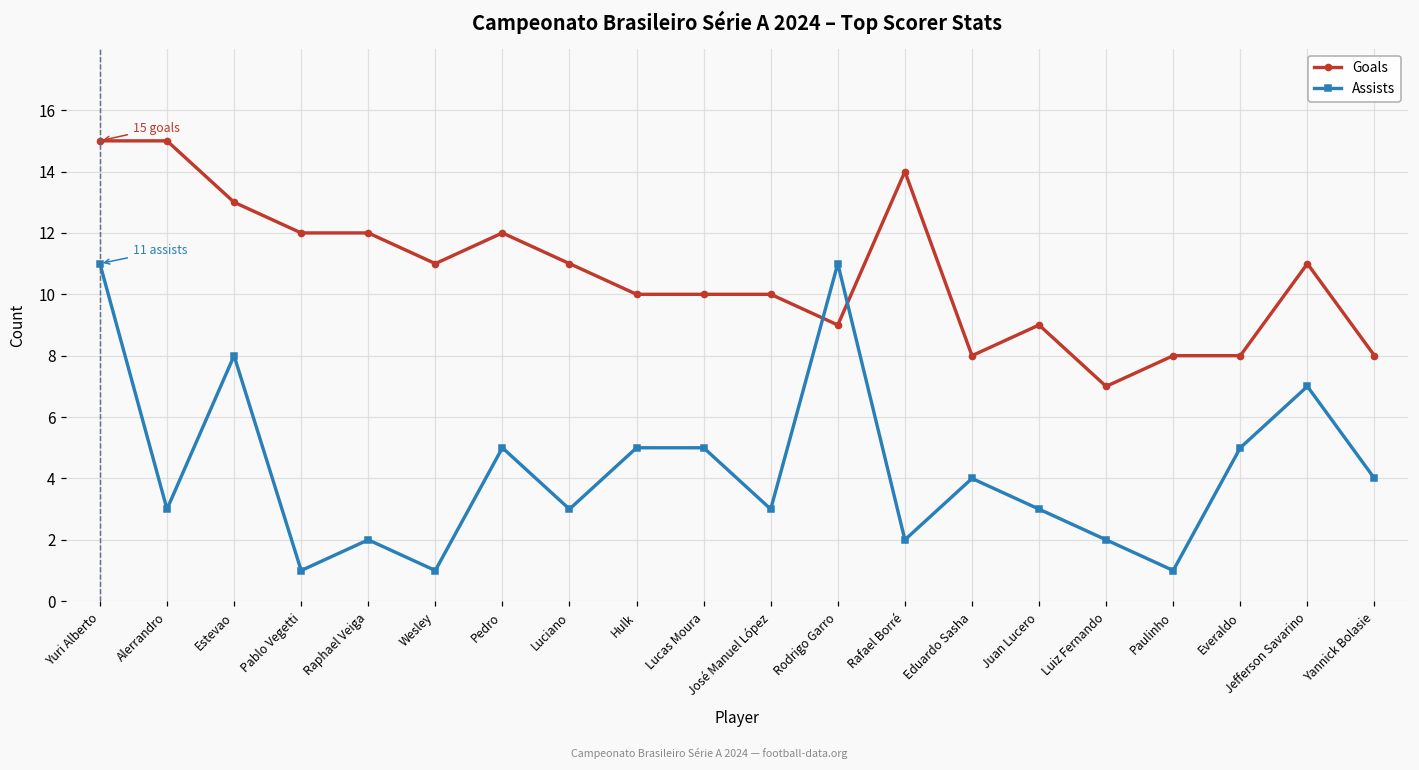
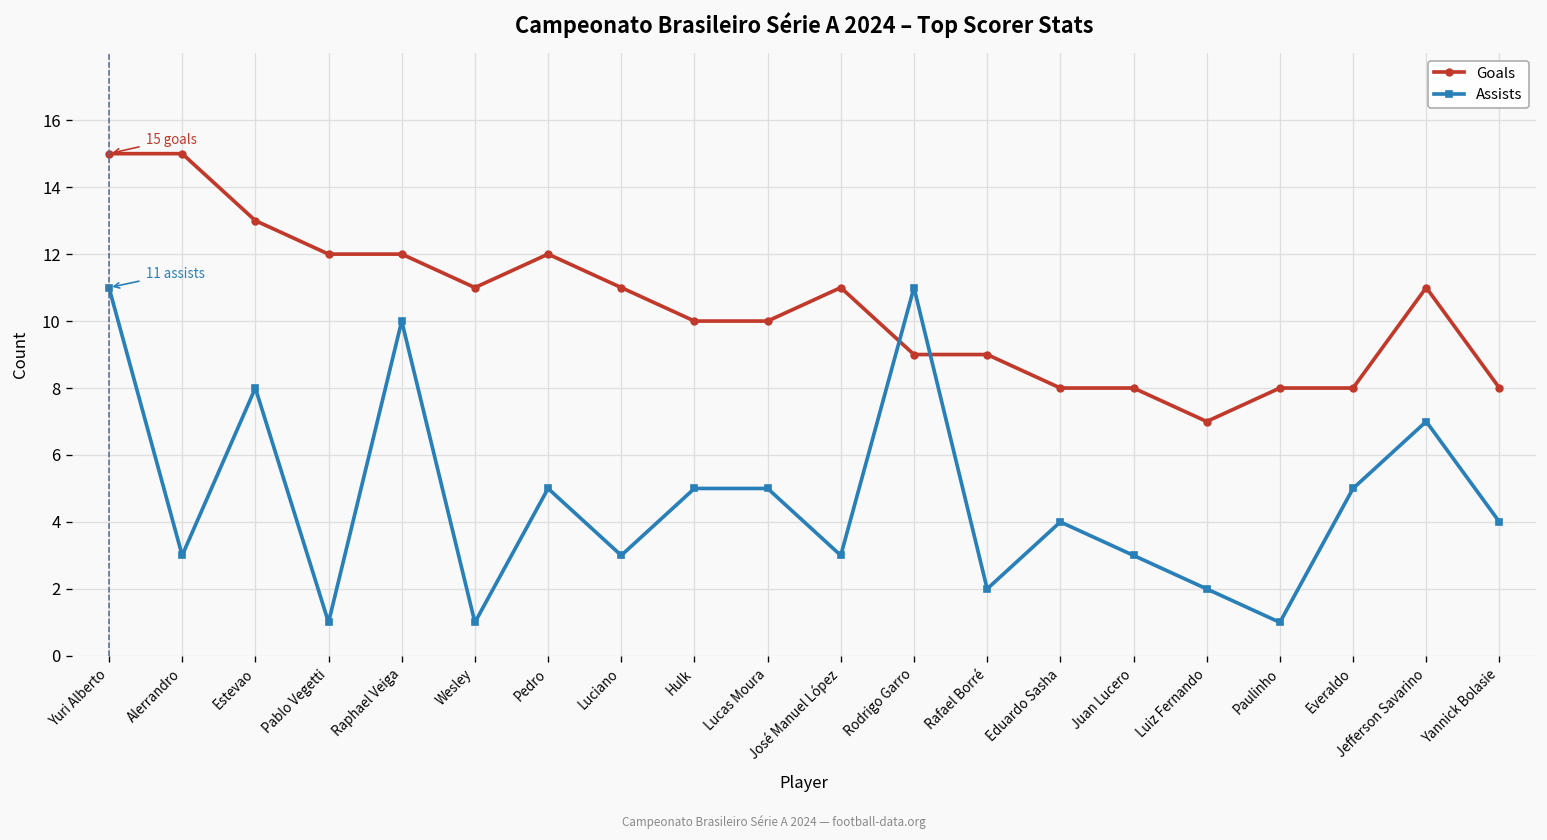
  {
    "Goals": {
      "Estevao": 13,
      "Pablo Vegetti": 12,
      "Raphael Veiga": 12,
      "Wesley": 11,
      "Pedro": 12,
      "Luciano": 11,
      "Hulk": 10,
      "Lucas Moura": 10,
-     "José Manuel López": 10,
+     "José Manuel López": 11,
      "Rodrigo Garro": 9,
-     "Rafael Borré": 14,
+     "Rafael Borré": 9,
      "Eduardo Sasha": 8,
-     "Juan Lucero": 9,
+     "Juan Lucero": 8,
      "Luiz Fernando": 7,
      "Paulinho": 8,
      "Everaldo": 8,
      "Jefferson Savarino": 11,
      "Yannick Bolasie": 8
    },
    "Assists": {
      "Alerrandro": 3,
      "Estevao": 8,
      "Pablo Vegetti": 1,
-     "Raphael Veiga": 2,
+     "Raphael Veiga": 10,
      "Wesley": 1,
      "Pedro": 5,
      "Luciano": 3,
      "Hulk": 5,
      "Lucas Moura": 5,
      "José Manuel López": 3,
      "Rodrigo Garro": 11,
      "Rafael Borré": 2,
      "Eduardo Sasha": 4,
      "Juan Lucero": 3,
      "Luiz Fernando": 2,
      "Paulinho": 1,
      "Everaldo": 5,
      "Jefferson Savarino": 7,
      "Yannick Bolasie": 4
    }
  }
